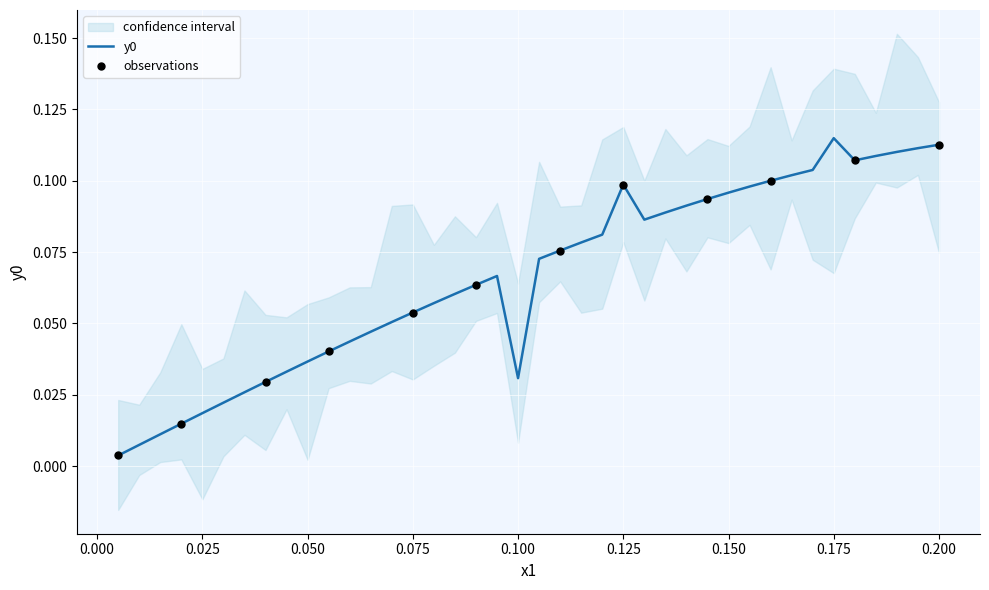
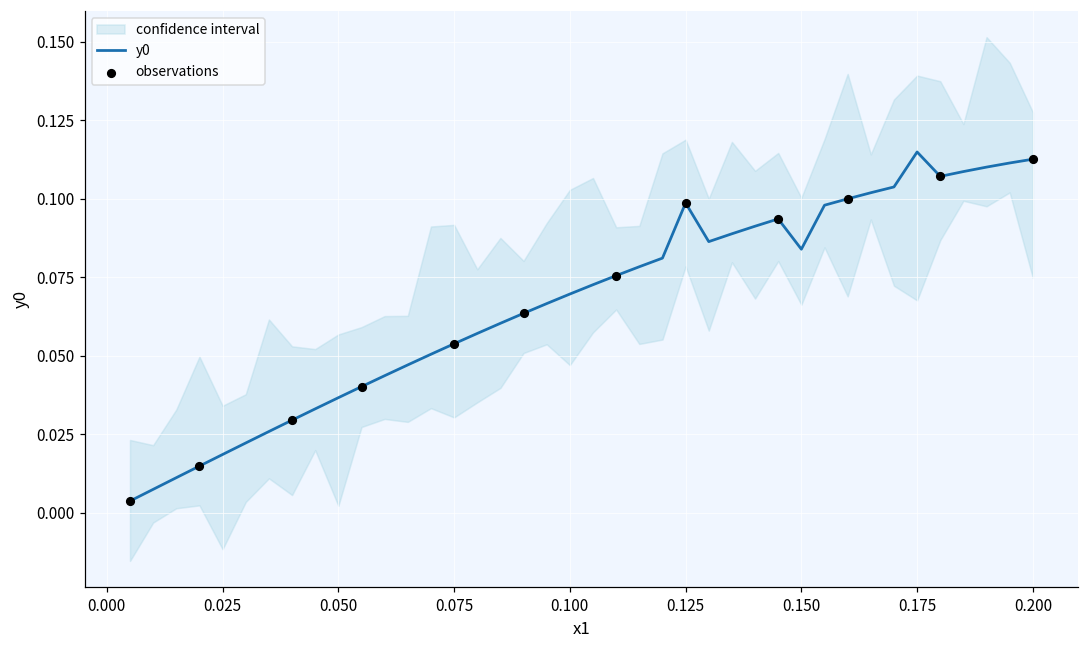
  {
    "y0": {
      "0.025": 0.019,
      "0.050": 0.037,
-     "0.100": 0.031,
-     "0.150": 0.096,
+     "0.100": 0.070,
+     "0.150": 0.084,
      "0.175": 0.115
    }
  }
